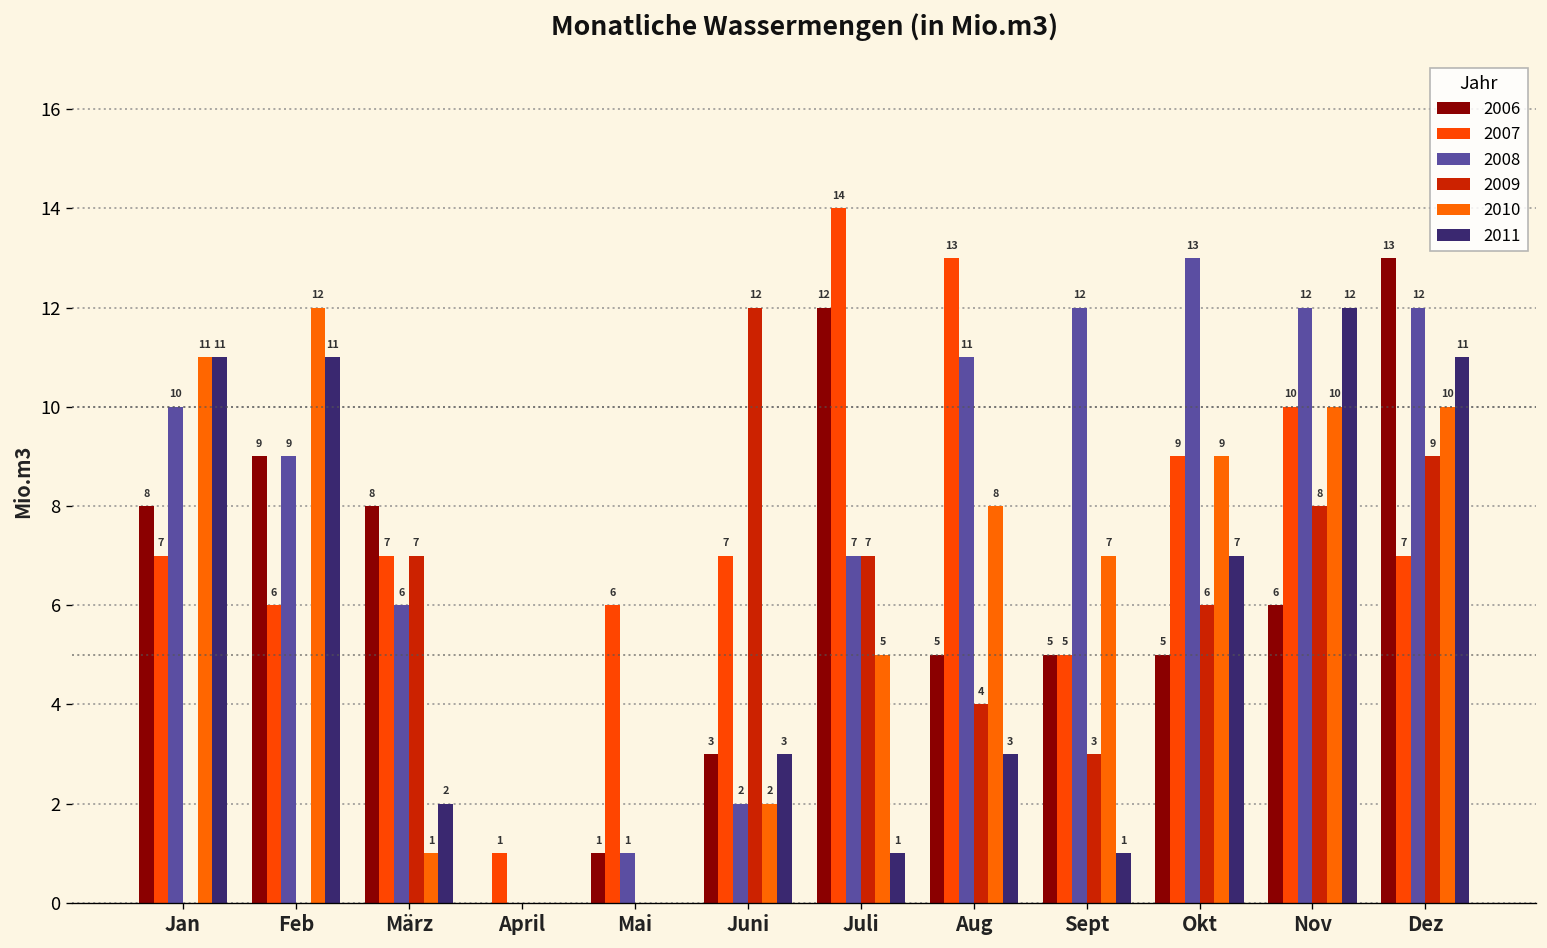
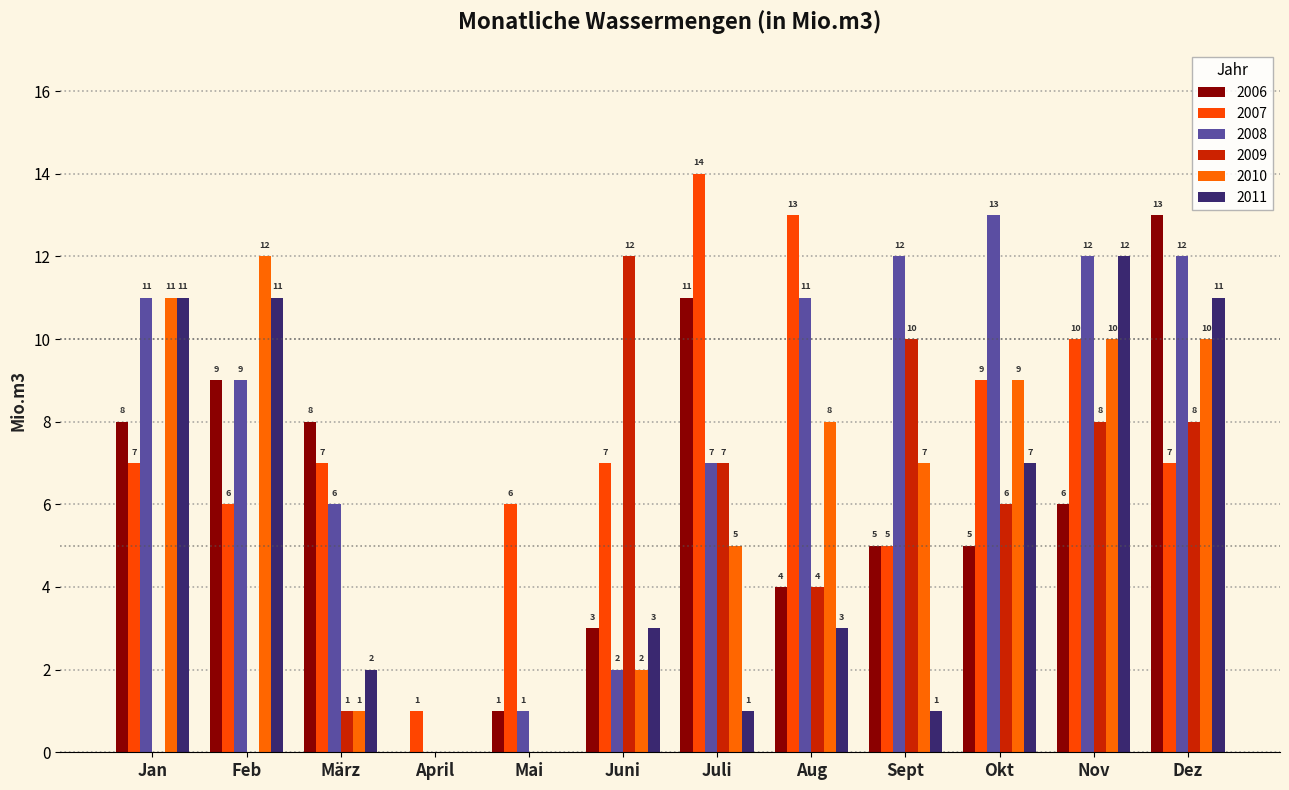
  {
    "2006": {
      "Jan": 8,
      "Feb": 9,
      "März": 8,
      "Mai": 1,
      "Juni": 3,
-     "Juli": 12,
-     "Aug": 5,
+     "Juli": 11,
+     "Aug": 4,
      "Sept": 5,
      "Okt": 5,
      "Nov": 6,
      "Dez": 13
    },
    "2008": {
-     "Jan": 10,
+     "Jan": 11,
      "Feb": 9,
      "März": 6,
      "Mai": 1,
      "Juni": 2,
      "Juli": 7,
      "Aug": 11,
      "Sept": 12,
      "Okt": 13,
      "Nov": 12,
      "Dez": 12
    },
    "2009": {
-     "März": 7,
+     "März": 1,
      "Juni": 12,
      "Juli": 7,
      "Aug": 4,
-     "Sept": 3,
+     "Sept": 10,
      "Okt": 6,
      "Nov": 8,
-     "Dez": 9
+     "Dez": 8
    },
    "2011": {
      "Jan": 11,
      "Feb": 11,
      "März": 2,
      "Juni": 3,
      "Juli": 1,
      "Aug": 3,
      "Sept": 1,
      "Okt": 7,
      "Nov": 12,
      "Dez": 11
    }
  }
